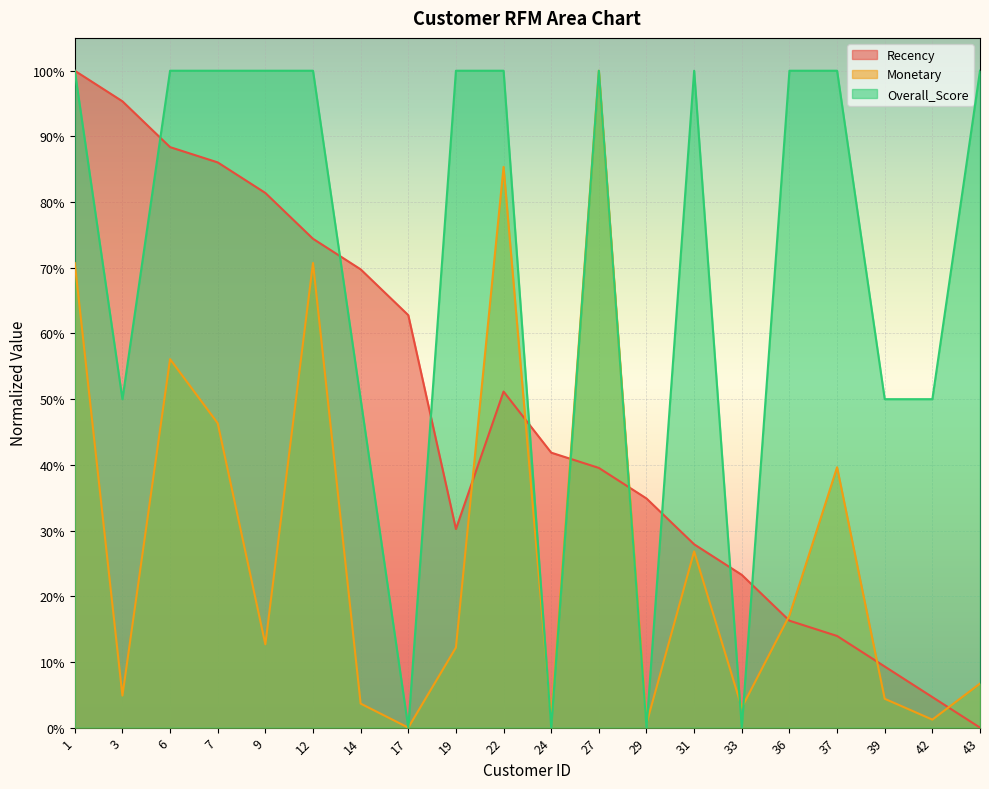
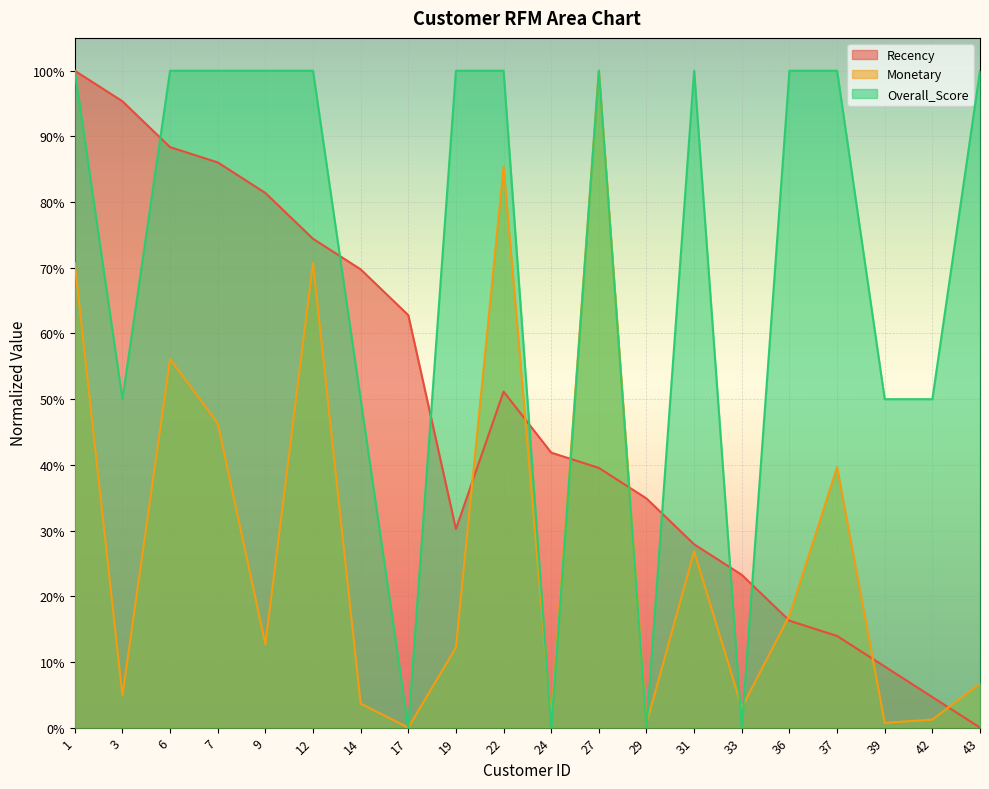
  {
    "Recency": {
      "3": "95%",
      "6": "88%",
      "7": "86%",
      "9": "81%",
      "12": "74%",
      "14": "70%",
      "17": "63%",
      "19": "30%",
      "22": "51%",
      "24": "42%",
      "27": "40%",
      "29": "35%",
      "31": "28%",
      "33": "23%",
      "36": "16%",
      "37": "14%",
      "39": "9%",
      "42": "5%",
      "43": "0%"
    },
    "Monetary": {
      "1": "71%",
      "3": "5%",
      "6": "56%",
      "7": "46%",
      "9": "13%",
      "12": "71%",
      "14": "4%",
      "19": "12%",
      "22": "85%",
      "24": "1%",
      "29": "1%",
      "31": "27%",
      "33": "3%",
      "36": "17%",
      "37": "40%",
-     "39": "4%",
+     "39": "1%",
      "42": "1%",
      "43": "7%"
    },
    "Overall_Score": {
      "3": "50%",
      "6": "100%",
      "7": "100%",
      "9": "100%",
      "12": "100%",
      "14": "50%",
      "19": "100%",
      "22": "100%",
      "24": "0%",
      "29": "0%",
      "31": "100%",
      "33": "0%",
      "36": "100%",
      "37": "100%",
      "39": "50%",
      "42": "50%",
      "43": "100%"
    }
  }
